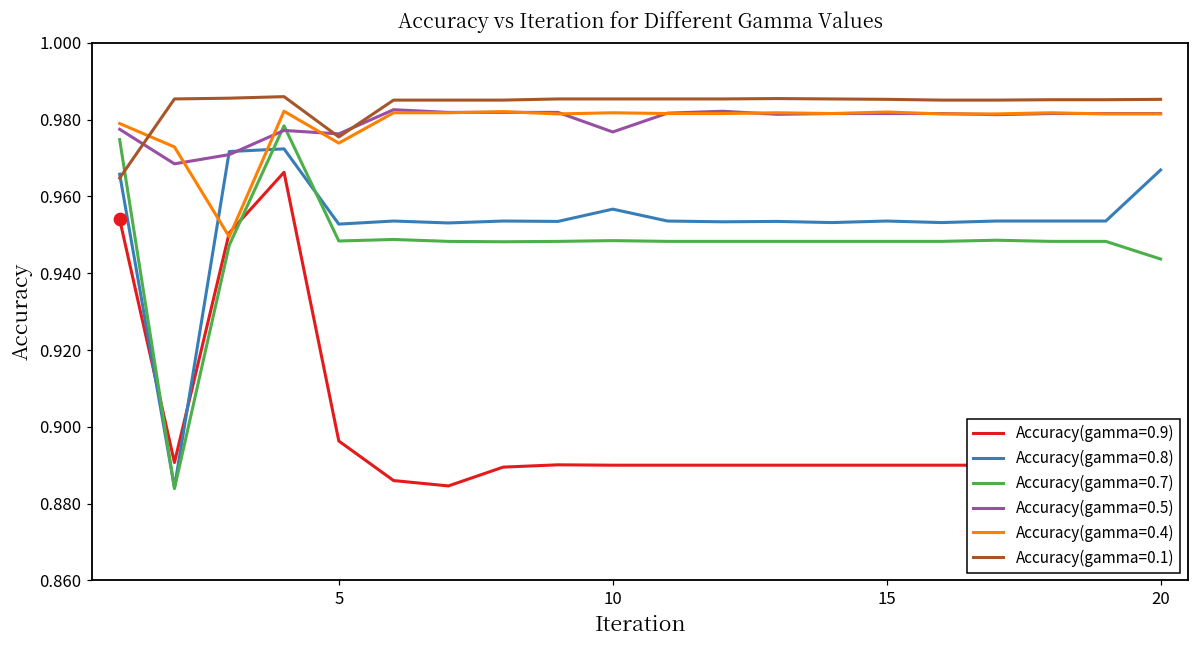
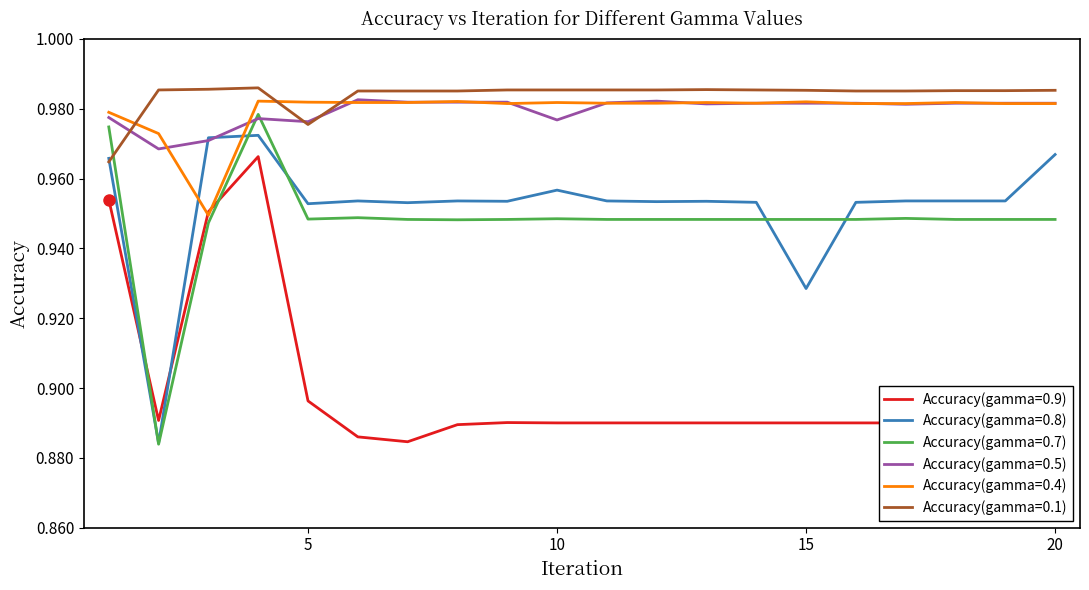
  {
    "Accuracy(gamma=0.8)": {
      "5": 0.953,
      "10": 0.957,
-     "15": 0.954,
+     "15": 0.929,
      "20": 0.967
    },
    "Accuracy(gamma=0.7)": {
      "5": 0.948,
      "10": 0.949,
      "15": 0.948,
-     "20": 0.944
+     "20": 0.948
    },
    "Accuracy(gamma=0.5)": {
      "5": 0.976,
      "10": 0.977
    },
    "Accuracy(gamma=0.4)": {
-     "5": 0.974,
+     "5": 0.982,
      "10": 0.982
    },
    "Accuracy(gamma=0.1)": {
      "5": 0.976,
      "10": 0.985,
      "15": 0.985,
      "20": 0.985
    }
  }
